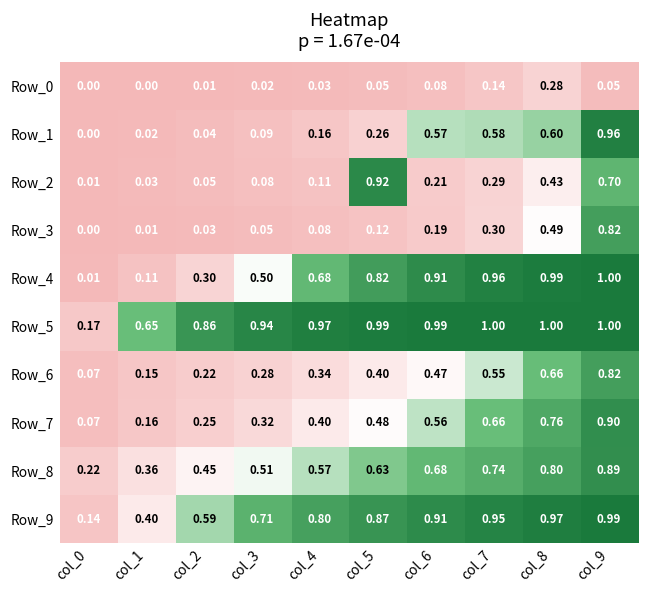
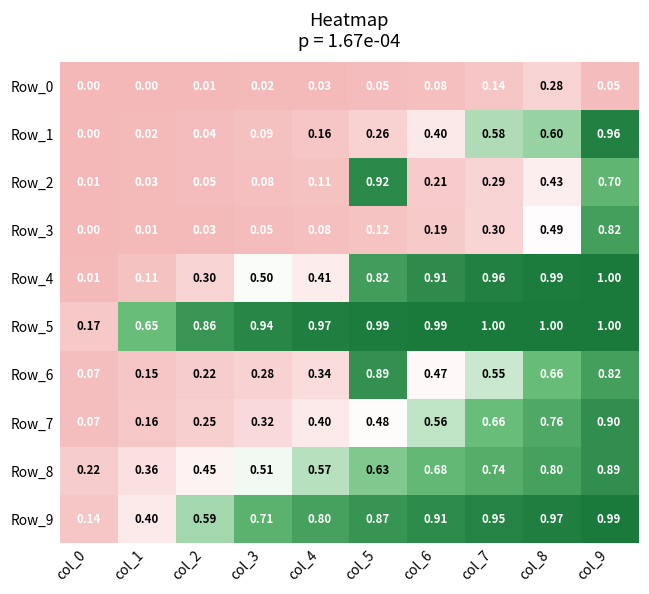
  {
    "Row_0": {
      "col_0": 0.00,
      "col_1": 0.00,
      "col_2": 0.01,
      "col_3": 0.02,
      "col_4": 0.03,
      "col_5": 0.05,
      "col_6": 0.08,
      "col_7": 0.14,
      "col_8": 0.28,
      "col_9": 0.05
    },
    "Row_1": {
      "col_0": 0.00,
      "col_1": 0.02,
      "col_2": 0.04,
      "col_3": 0.09,
      "col_4": 0.16,
      "col_5": 0.26,
-     "col_6": 0.57,
+     "col_6": 0.40,
      "col_7": 0.58,
      "col_8": 0.60,
      "col_9": 0.96
    },
    "Row_2": {
      "col_0": 0.01,
      "col_1": 0.03,
      "col_2": 0.05,
      "col_3": 0.08,
      "col_4": 0.11,
      "col_5": 0.92,
      "col_6": 0.21,
      "col_7": 0.29,
      "col_8": 0.43,
      "col_9": 0.70
    },
    "Row_3": {
      "col_0": 0.00,
      "col_1": 0.01,
      "col_2": 0.03,
      "col_3": 0.05,
      "col_4": 0.08,
      "col_5": 0.12,
      "col_6": 0.19,
      "col_7": 0.30,
      "col_8": 0.49,
      "col_9": 0.82
    },
    "Row_4": {
      "col_0": 0.01,
      "col_1": 0.11,
      "col_2": 0.30,
      "col_3": 0.50,
-     "col_4": 0.68,
+     "col_4": 0.41,
      "col_5": 0.82,
      "col_6": 0.91,
      "col_7": 0.96,
      "col_8": 0.99,
      "col_9": 1.00
    },
    "Row_5": {
      "col_0": 0.17,
      "col_1": 0.65,
      "col_2": 0.86,
      "col_3": 0.94,
      "col_4": 0.97,
      "col_5": 0.99,
      "col_6": 0.99,
      "col_7": 1.00,
      "col_8": 1.00,
      "col_9": 1.00
    },
    "Row_6": {
      "col_0": 0.07,
      "col_1": 0.15,
      "col_2": 0.22,
      "col_3": 0.28,
      "col_4": 0.34,
-     "col_5": 0.40,
+     "col_5": 0.89,
      "col_6": 0.47,
      "col_7": 0.55,
      "col_8": 0.66,
      "col_9": 0.82
    },
    "Row_7": {
      "col_0": 0.07,
      "col_1": 0.16,
      "col_2": 0.25,
      "col_3": 0.32,
      "col_4": 0.40,
      "col_5": 0.48,
      "col_6": 0.56,
      "col_7": 0.66,
      "col_8": 0.76,
      "col_9": 0.90
    },
    "Row_8": {
      "col_0": 0.22,
      "col_1": 0.36,
      "col_2": 0.45,
      "col_3": 0.51,
      "col_4": 0.57,
      "col_5": 0.63,
      "col_6": 0.68,
      "col_7": 0.74,
      "col_8": 0.80,
      "col_9": 0.89
    },
    "Row_9": {
      "col_0": 0.14,
      "col_1": 0.40,
      "col_2": 0.59,
      "col_3": 0.71,
      "col_4": 0.80,
      "col_5": 0.87,
      "col_6": 0.91,
      "col_7": 0.95,
      "col_8": 0.97,
      "col_9": 0.99
    }
  }
